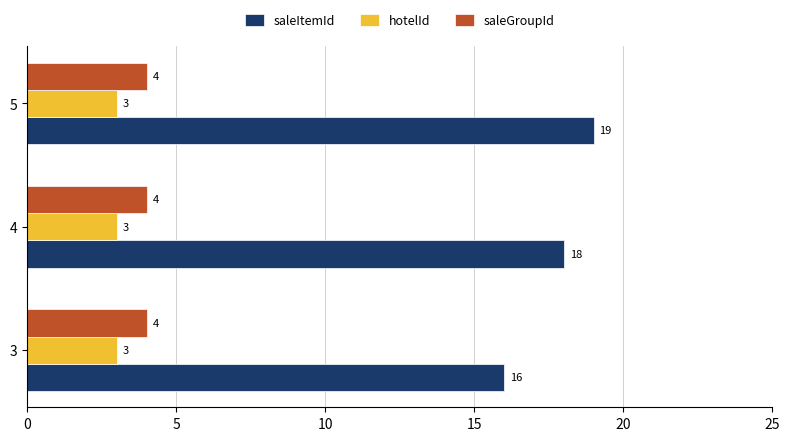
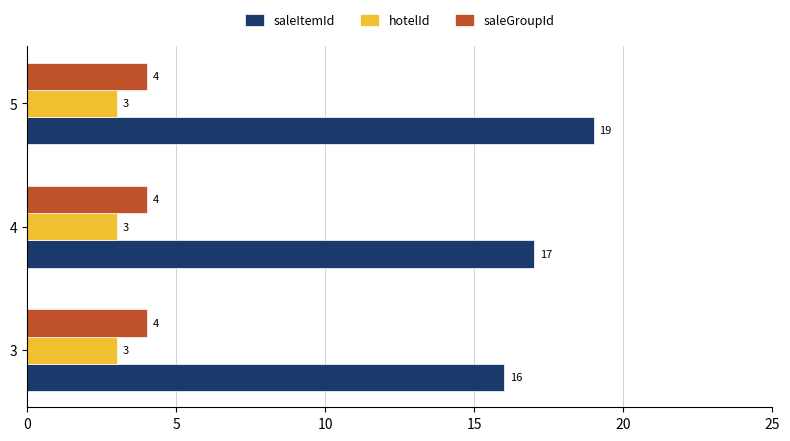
  {
    "saleItemId": {
      "5": 19,
-     "4": 18,
+     "4": 17,
      "3": 16
    },
    "hotelId": {
      "5": 3,
      "4": 3,
      "3": 3
    },
    "saleGroupId": {
      "5": 4,
      "4": 4,
      "3": 4
    }
  }
